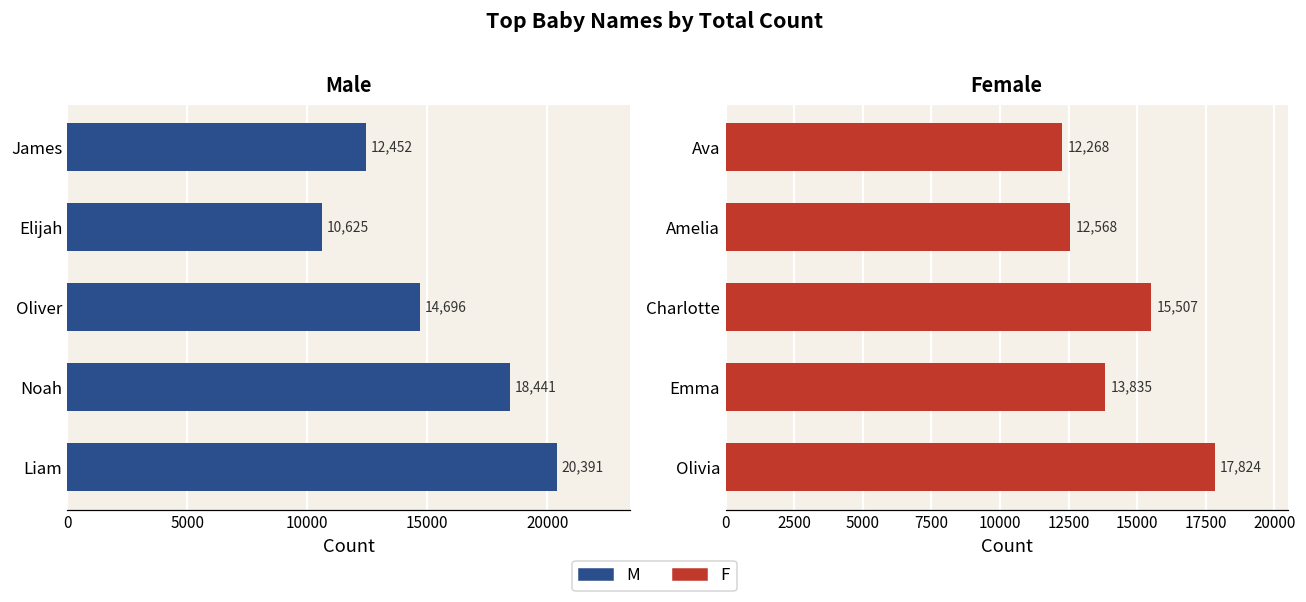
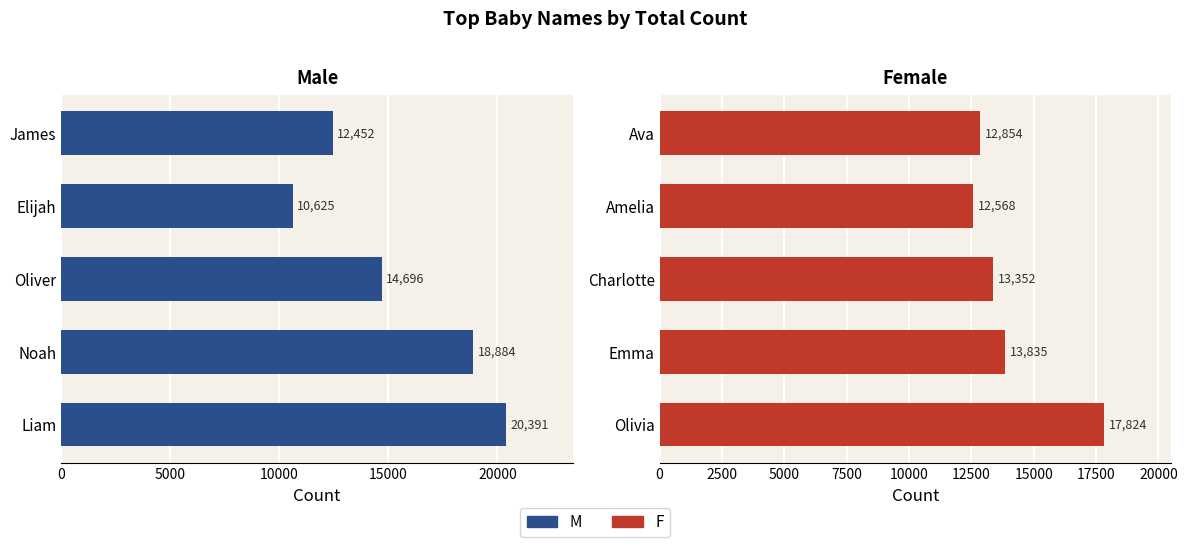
  {
    "Male": {
      "James": "12,452",
      "Elijah": "10,625",
      "Oliver": "14,696",
-     "Noah": "18,441",
+     "Noah": "18,884",
      "Liam": "20,391"
    },
    "Female": {
-     "Ava": "12,268",
+     "Ava": "12,854",
      "Amelia": "12,568",
-     "Charlotte": "15,507",
+     "Charlotte": "13,352",
      "Emma": "13,835",
      "Olivia": "17,824"
    }
  }
